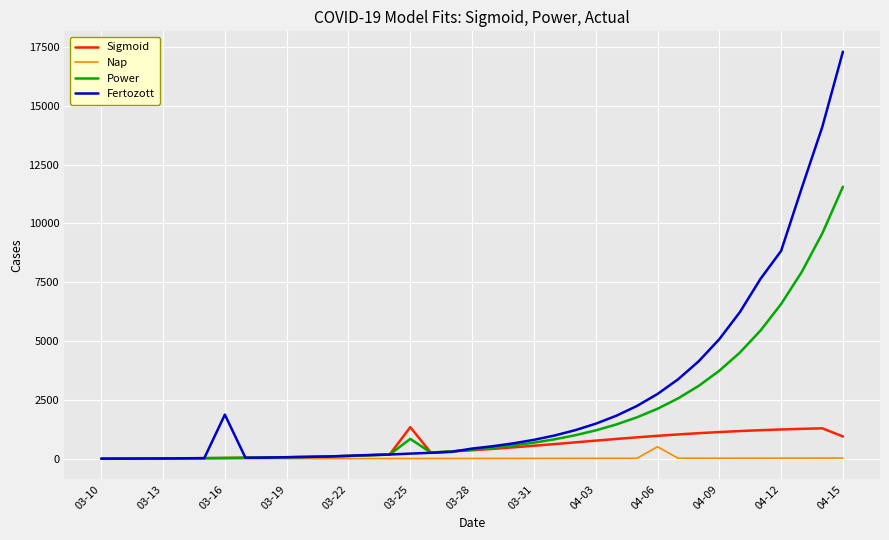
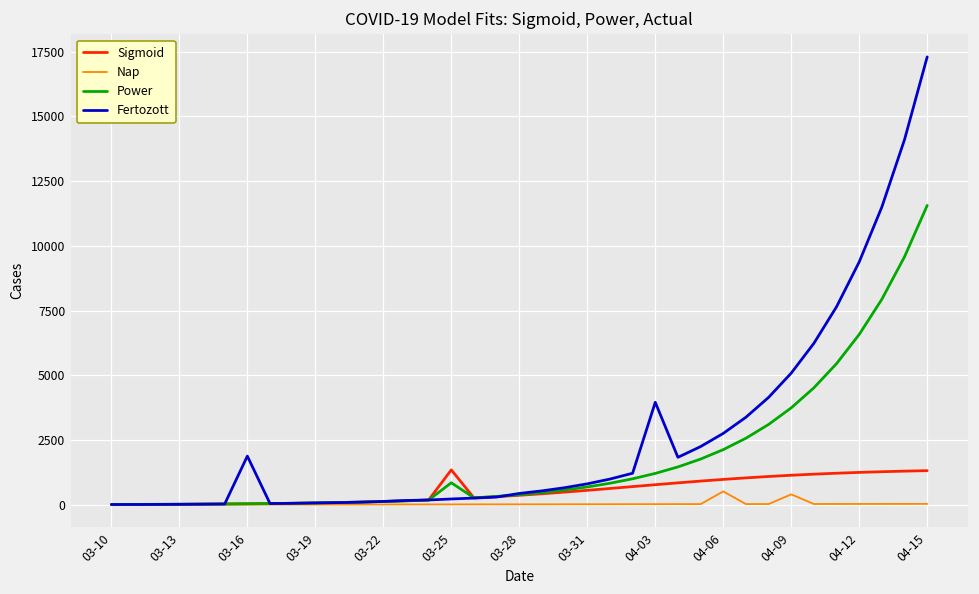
  {
    "Sigmoid": {
      "03-25": 1300,
      "03-31": 600,
      "04-03": 800,
      "04-06": 1000,
      "04-09": 1100,
      "04-12": 1300,
-     "04-15": 1000
+     "04-15": 1300
    },
    "Nap": {
      "03-22": 0,
      "03-25": 0,
      "03-28": 0,
      "03-31": 0,
      "04-03": 0,
      "04-06": 500,
-     "04-09": 0,
+     "04-09": 400,
      "04-12": 0,
      "04-15": 0
    },
    "Power": {
      "03-25": 900,
      "03-31": 700,
      "04-03": 1200,
      "04-06": 2100,
      "04-09": 3700,
      "04-12": 6600,
      "04-15": 11600
    },
    "Fertozott": {
      "03-16": 1900,
      "03-25": 200,
      "03-31": 800,
-     "04-03": 1500,
+     "04-03": 4000,
      "04-06": 2800,
      "04-09": 5100,
-     "04-12": 8800,
+     "04-12": 9400,
      "04-15": 17300
    }
  }
